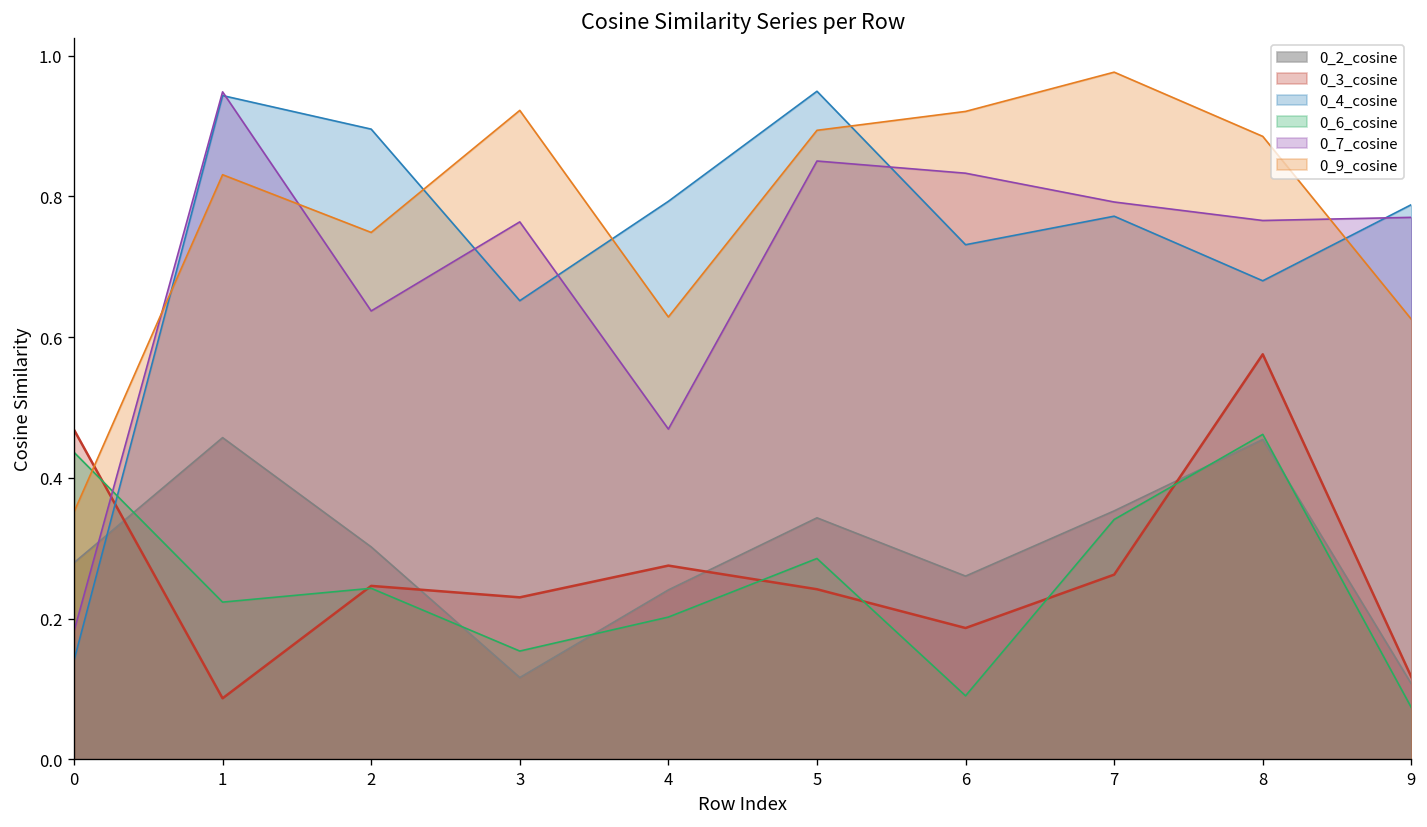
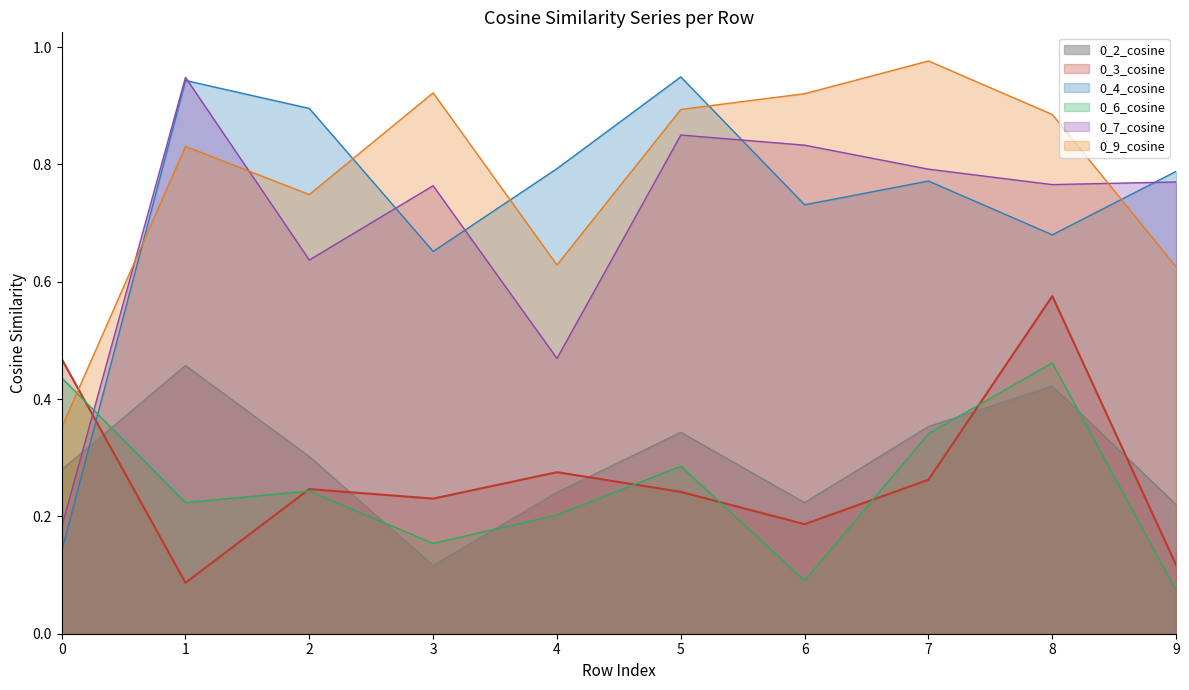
  {
    "0_2_cosine": {
      "0": 0.28,
      "1": 0.46,
      "2": 0.30,
      "3": 0.12,
      "4": 0.24,
      "5": 0.34,
-     "6": 0.26,
+     "6": 0.22,
      "7": 0.35,
-     "8": 0.45,
-     "9": 0.11
+     "8": 0.42,
+     "9": 0.22
    }
  }
